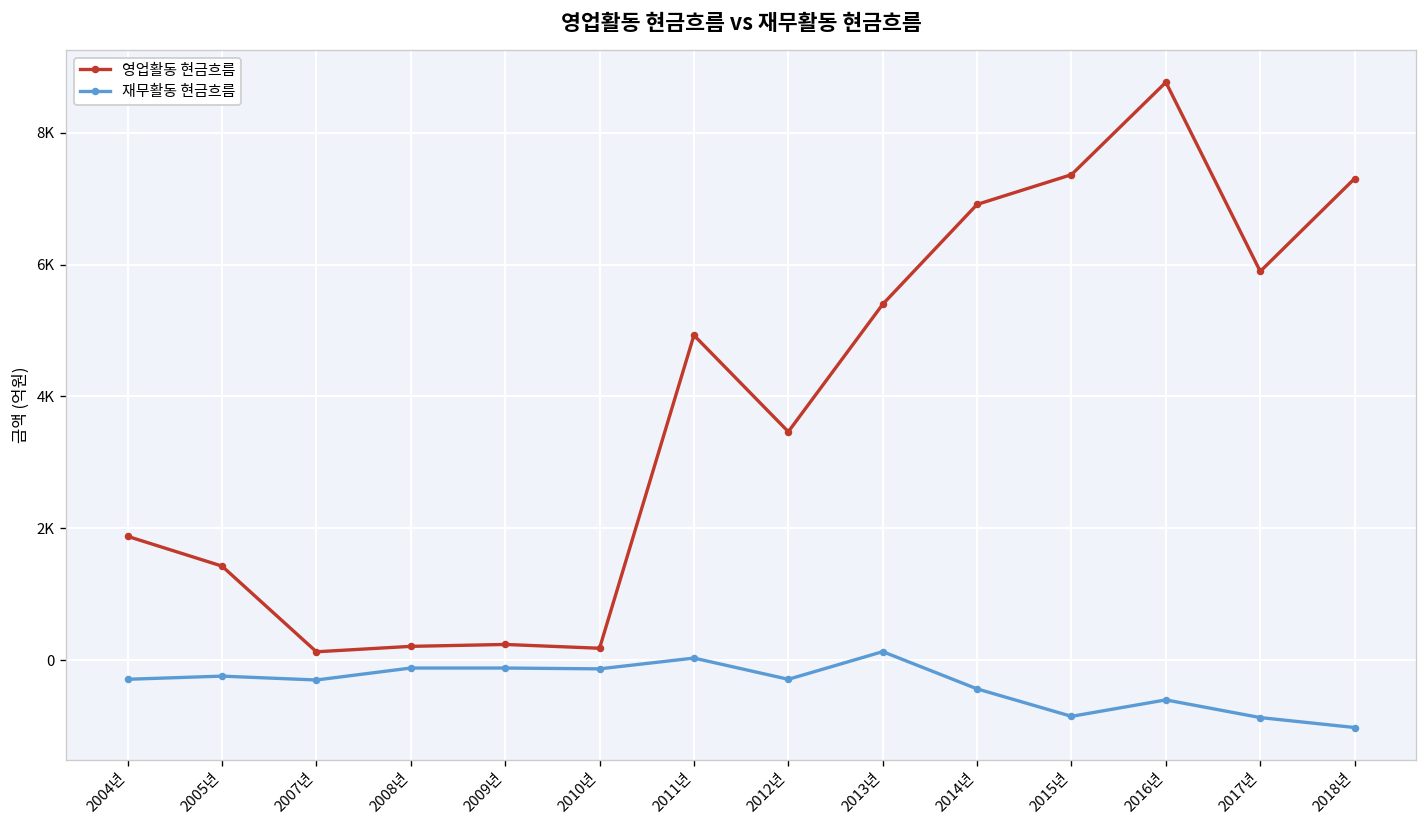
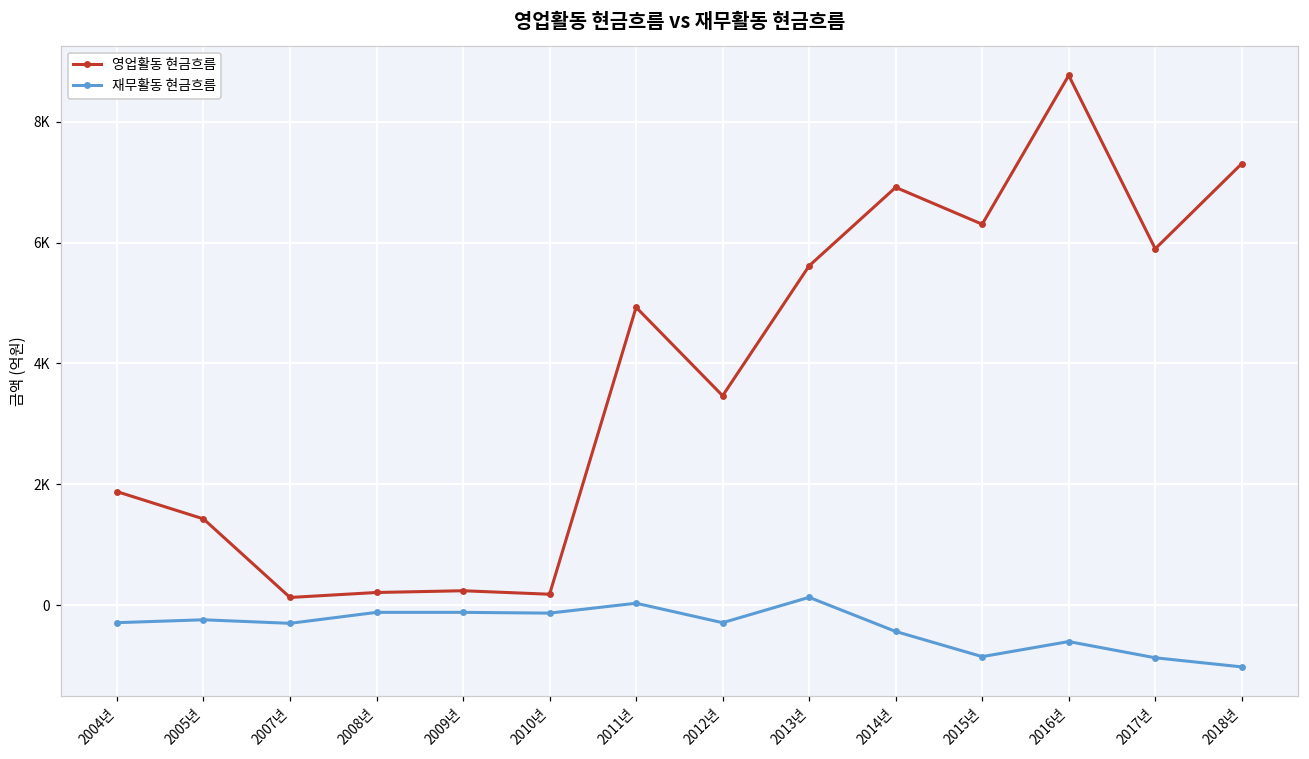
  {
    "영업활동 현금흐름": {
      "2004년": 1900,
      "2005년": 1400,
      "2007년": 100,
      "2008년": 200,
      "2009년": 200,
      "2010년": 200,
      "2011년": 4900,
      "2012년": 3500,
-     "2013년": 5400,
+     "2013년": 5600,
      "2014년": 6900,
-     "2015년": 7400,
+     "2015년": 6300,
      "2016년": 8800,
      "2017년": 5900,
      "2018년": 7300
    },
    "재무활동 현금흐름": {
      "2004년": -300,
      "2005년": -200,
      "2007년": -300,
      "2008년": -100,
      "2009년": -100,
      "2010년": -100,
      "2011년": 0,
      "2012년": -300,
      "2013년": 100,
      "2014년": -400,
      "2015년": -900,
      "2016년": -600,
      "2017년": -900,
      "2018년": -1000
    }
  }
